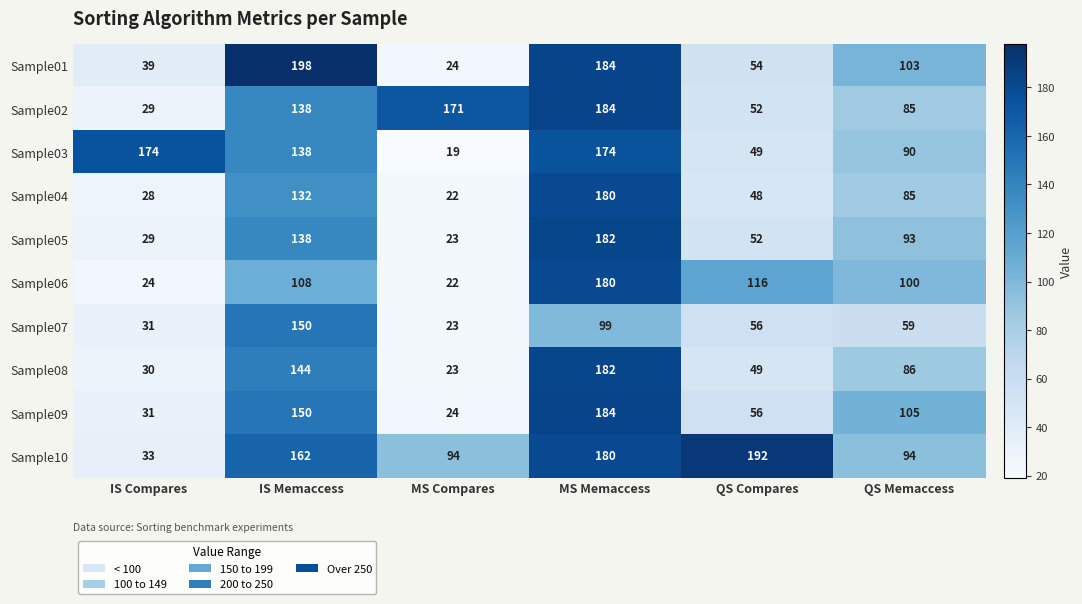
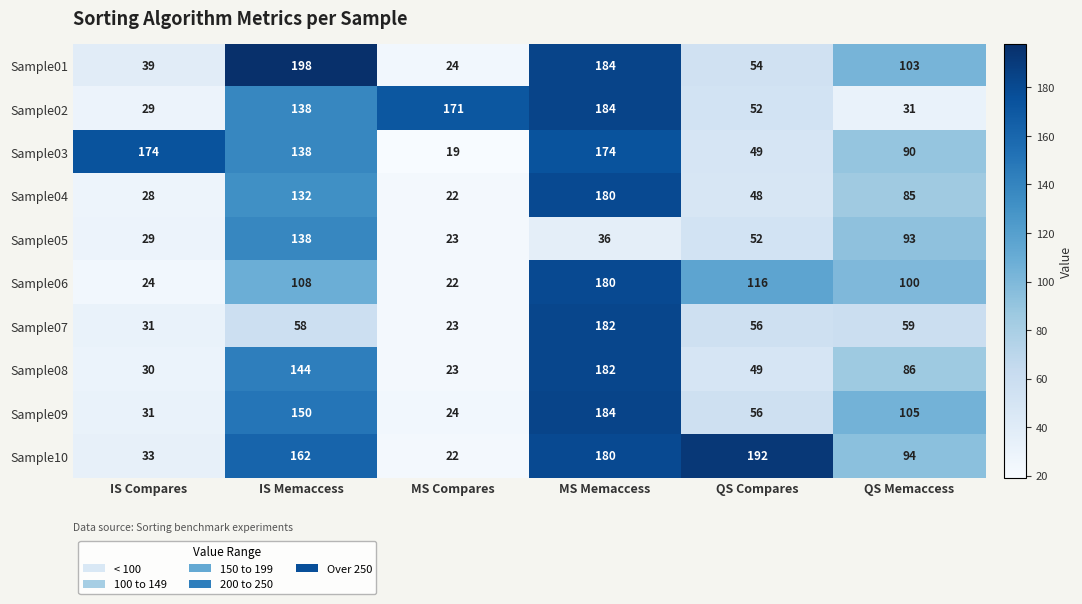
  {
    "Sample01": {
      "IS Compares": 39,
      "IS Memaccess": 198,
      "MS Compares": 24,
      "MS Memaccess": 184,
      "QS Compares": 54,
      "QS Memaccess": 103
    },
    "Sample02": {
      "IS Compares": 29,
      "IS Memaccess": 138,
      "MS Compares": 171,
      "MS Memaccess": 184,
      "QS Compares": 52,
-     "QS Memaccess": 85
+     "QS Memaccess": 31
    },
    "Sample03": {
      "IS Compares": 174,
      "IS Memaccess": 138,
      "MS Compares": 19,
      "MS Memaccess": 174,
      "QS Compares": 49,
      "QS Memaccess": 90
    },
    "Sample04": {
      "IS Compares": 28,
      "IS Memaccess": 132,
      "MS Compares": 22,
      "MS Memaccess": 180,
      "QS Compares": 48,
      "QS Memaccess": 85
    },
    "Sample05": {
      "IS Compares": 29,
      "IS Memaccess": 138,
      "MS Compares": 23,
-     "MS Memaccess": 182,
+     "MS Memaccess": 36,
      "QS Compares": 52,
      "QS Memaccess": 93
    },
    "Sample06": {
      "IS Compares": 24,
      "IS Memaccess": 108,
      "MS Compares": 22,
      "MS Memaccess": 180,
      "QS Compares": 116,
      "QS Memaccess": 100
    },
    "Sample07": {
      "IS Compares": 31,
-     "IS Memaccess": 150,
+     "IS Memaccess": 58,
      "MS Compares": 23,
-     "MS Memaccess": 99,
+     "MS Memaccess": 182,
      "QS Compares": 56,
      "QS Memaccess": 59
    },
    "Sample08": {
      "IS Compares": 30,
      "IS Memaccess": 144,
      "MS Compares": 23,
      "MS Memaccess": 182,
      "QS Compares": 49,
      "QS Memaccess": 86
    },
    "Sample09": {
      "IS Compares": 31,
      "IS Memaccess": 150,
      "MS Compares": 24,
      "MS Memaccess": 184,
      "QS Compares": 56,
      "QS Memaccess": 105
    },
    "Sample10": {
      "IS Compares": 33,
      "IS Memaccess": 162,
-     "MS Compares": 94,
+     "MS Compares": 22,
      "MS Memaccess": 180,
      "QS Compares": 192,
      "QS Memaccess": 94
    }
  }
